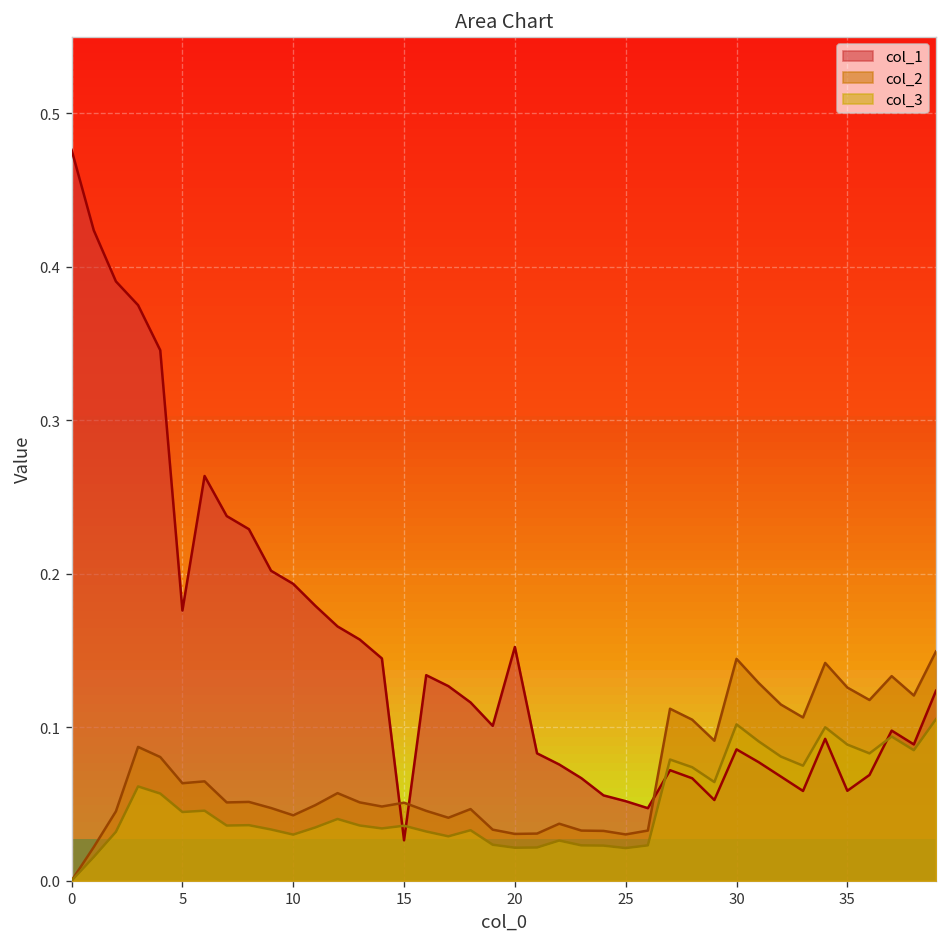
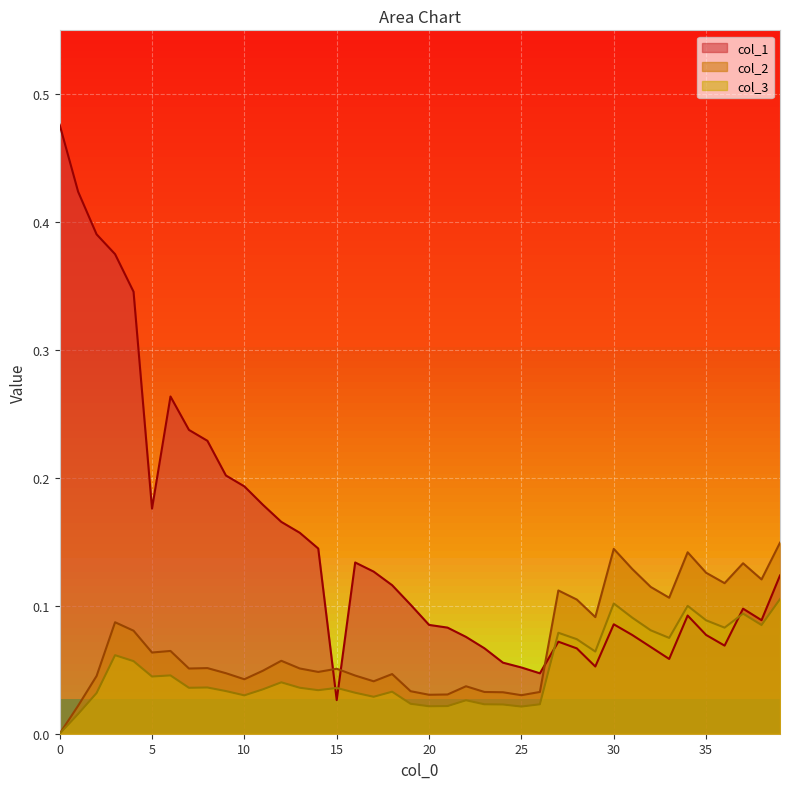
  {
    "col_1": {
      "0": 0.476,
      "5": 0.176,
      "10": 0.193,
      "15": 0.026,
-     "20": 0.152,
+     "20": 0.085,
      "25": 0.052,
      "30": 0.086,
-     "35": 0.059
+     "35": 0.077
    }
  }
